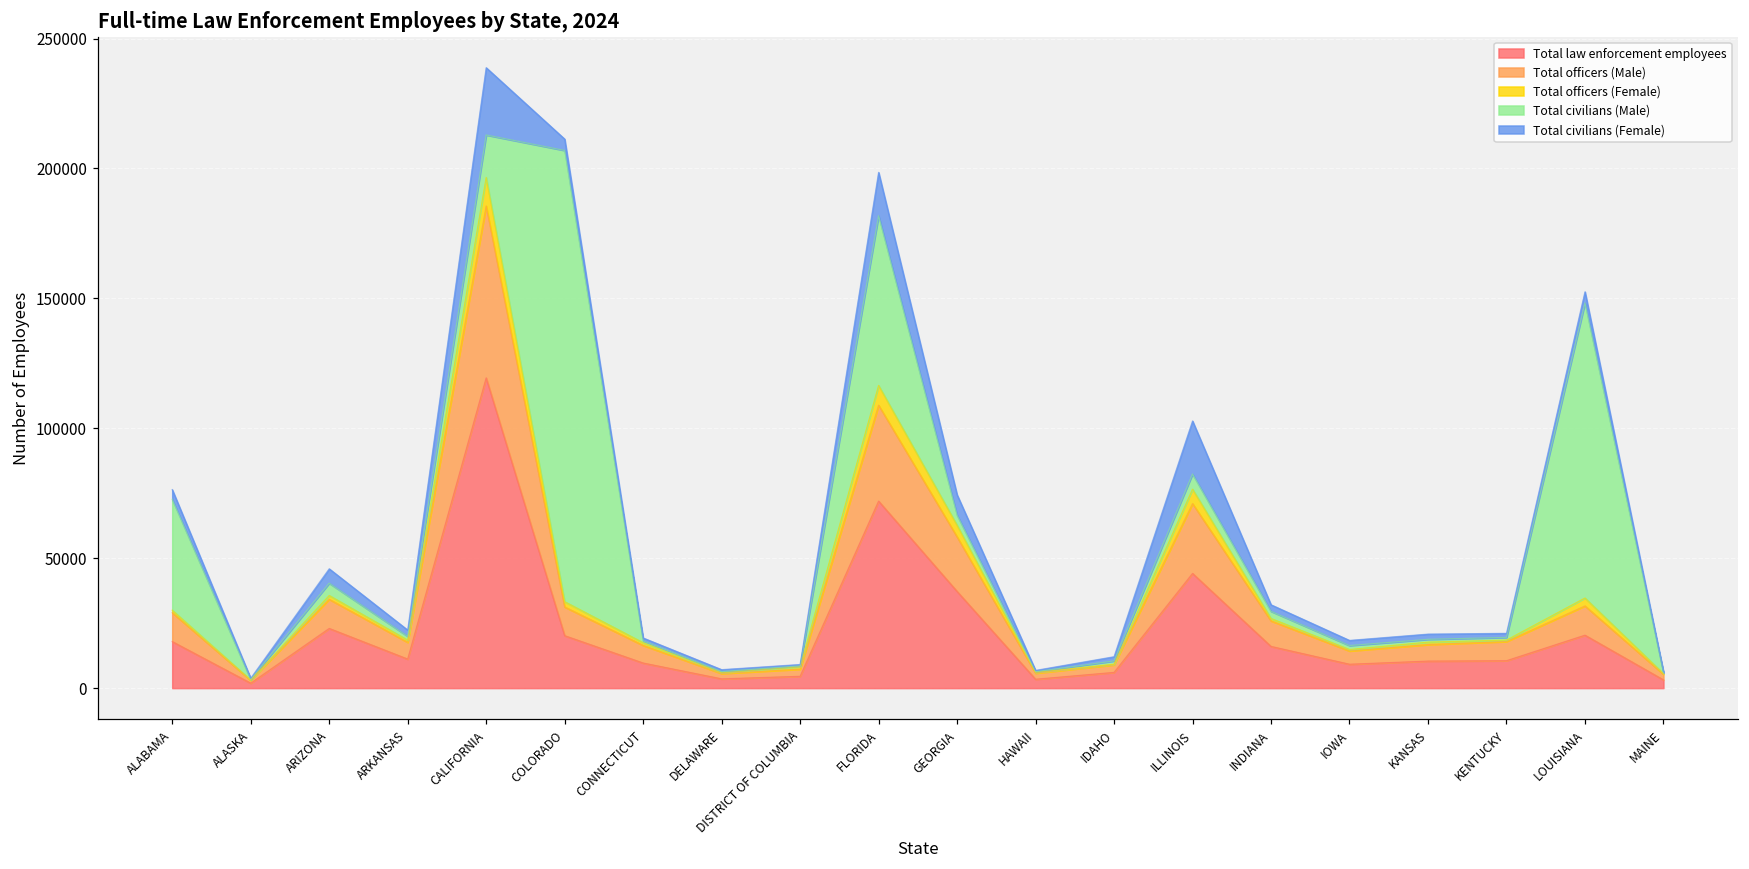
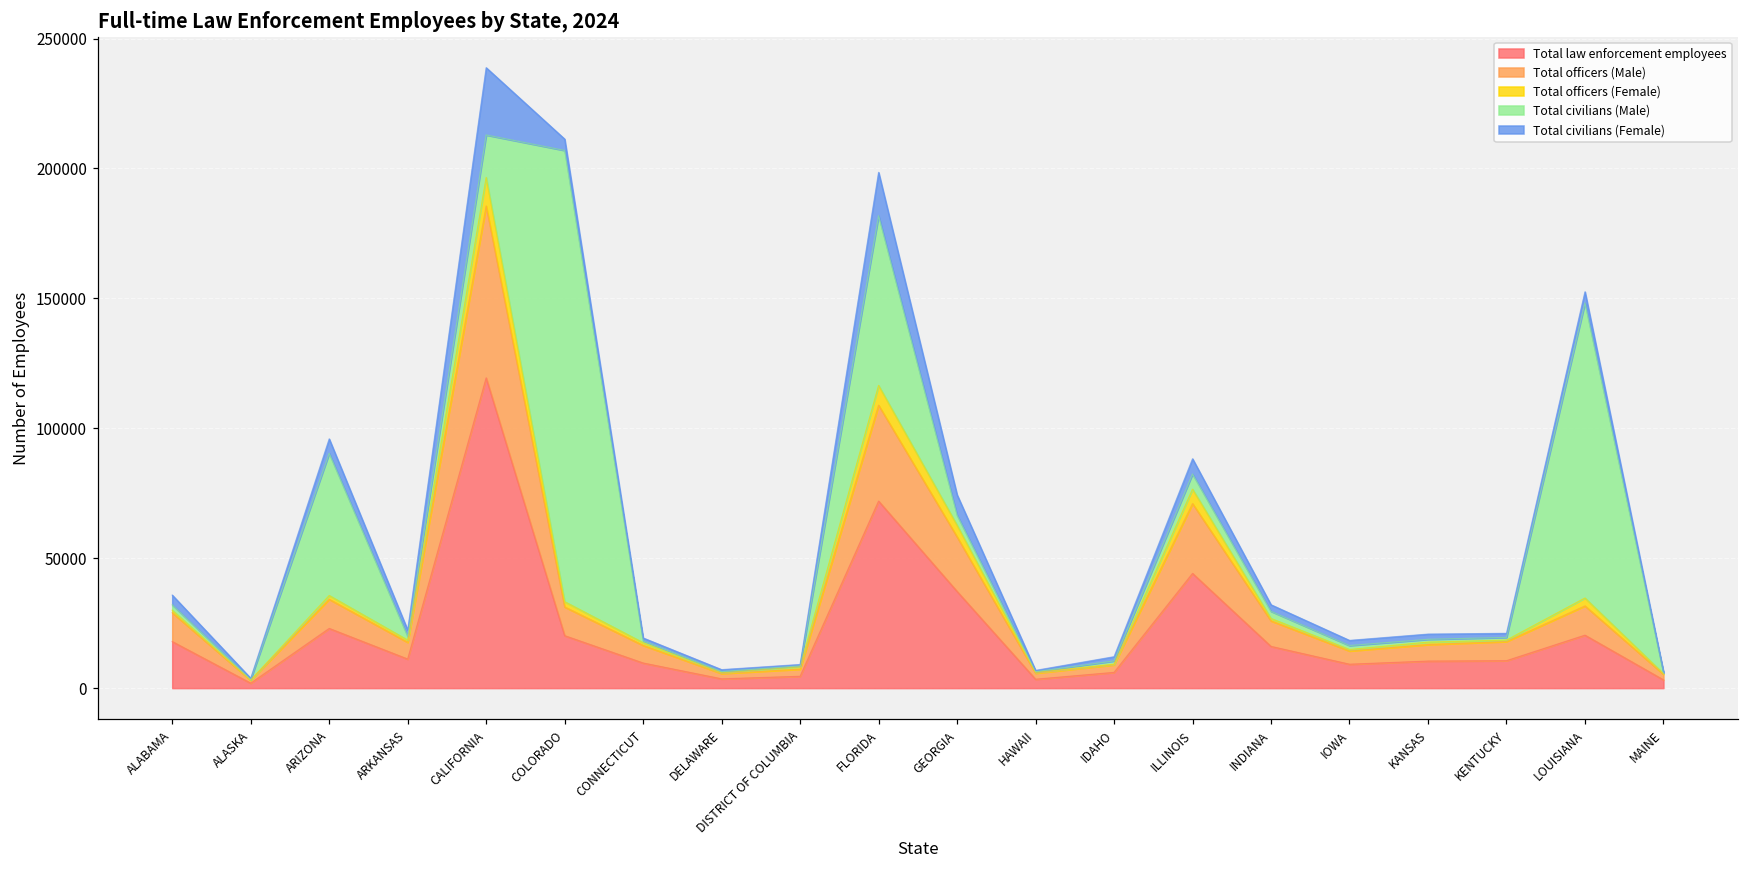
  {
    "Total officers (Female)": {
      "ARIZONA": 1000,
      "CALIFORNIA": 11000,
      "COLORADO": 2000,
      "FLORIDA": 8000,
      "GEORGIA": 4000,
      "ILLINOIS": 6000,
      "LOUISIANA": 3000
    },
    "Total civilians (Male)": {
-     "ALABAMA": 43000,
-     "ARIZONA": 5000,
+     "ALABAMA": 2000,
+     "ARIZONA": 55000,
      "ARKANSAS": 1000,
      "CALIFORNIA": 16000,
      "COLORADO": 174000,
      "FLORIDA": 65000,
      "GEORGIA": 4000,
      "IDAHO": 1000,
      "ILLINOIS": 6000,
      "INDIANA": 3000,
      "IOWA": 2000,
      "KANSAS": 1000,
      "LOUISIANA": 114000
    },
    "Total civilians (Female)": {
      "ALABAMA": 4000,
      "ARIZONA": 6000,
      "ARKANSAS": 2000,
      "CALIFORNIA": 26000,
      "COLORADO": 4000,
      "CONNECTICUT": 1000,
      "FLORIDA": 17000,
      "GEORGIA": 8000,
      "IDAHO": 2000,
-     "ILLINOIS": 20000,
+     "ILLINOIS": 6000,
      "INDIANA": 3000,
      "IOWA": 2000,
      "KANSAS": 2000,
      "KENTUCKY": 2000,
      "LOUISIANA": 4000
    }
  }
